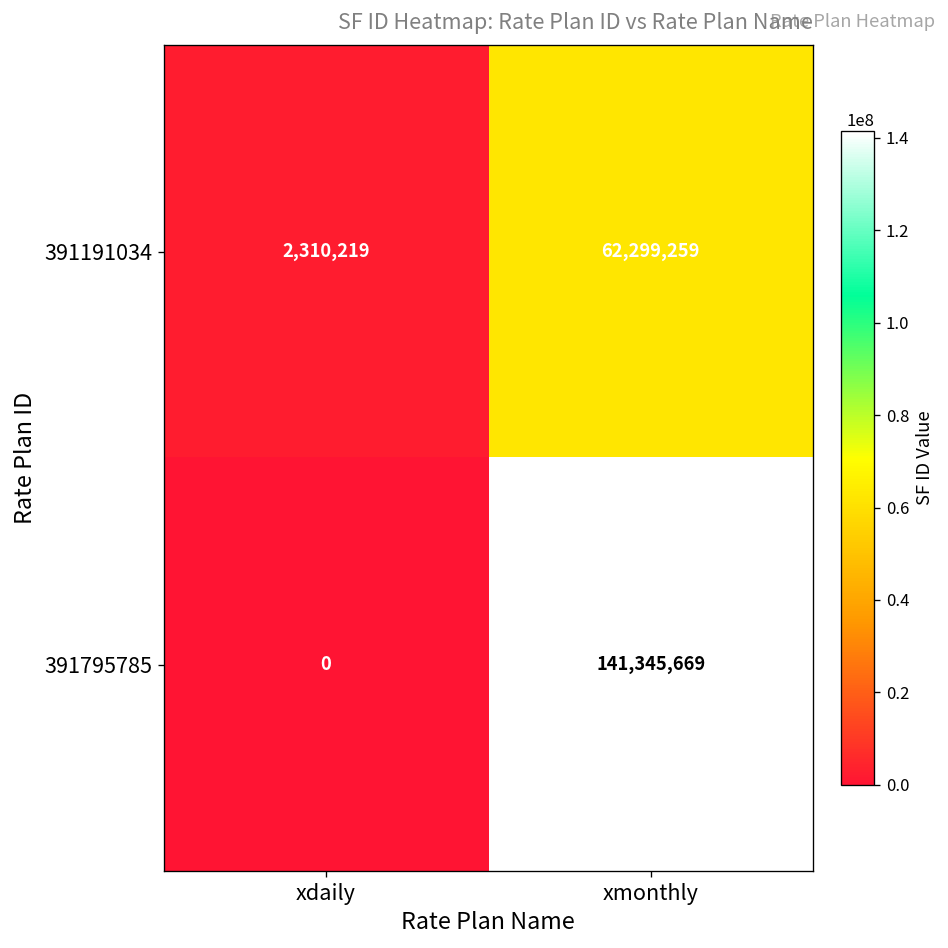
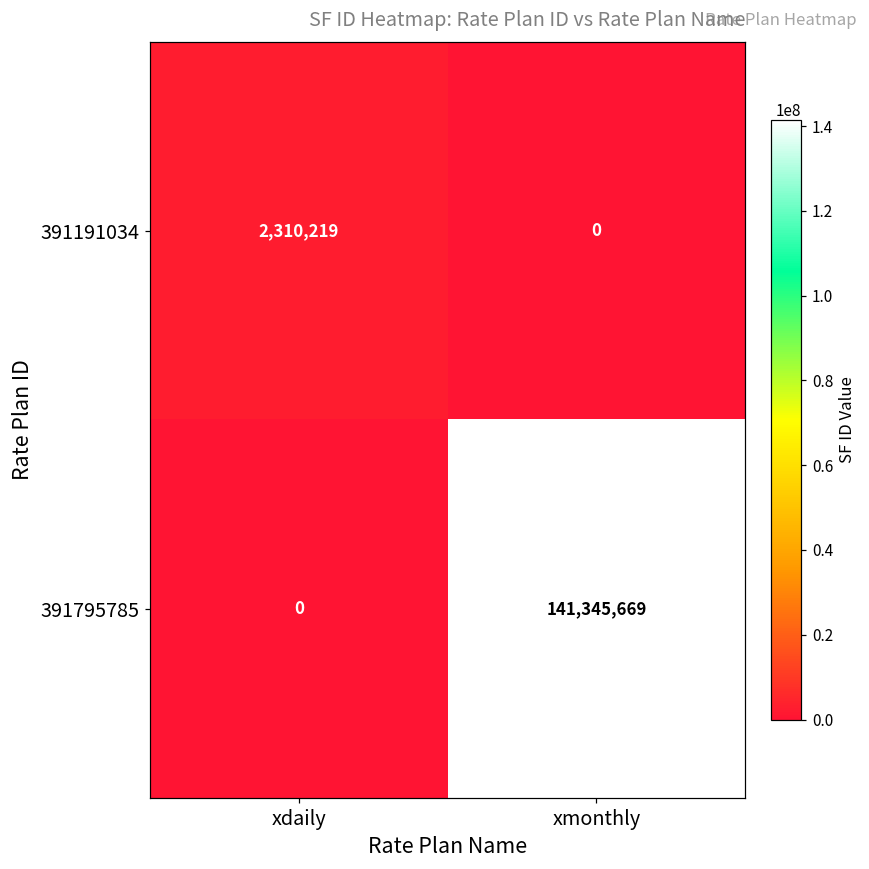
  {
    "391191034": {
      "xdaily": "2,310,219",
-     "xmonthly": "62,299,259"
+     "xmonthly": "0"
    },
    "391795785": {
      "xdaily": "0",
      "xmonthly": "141,345,669"
    }
  }
